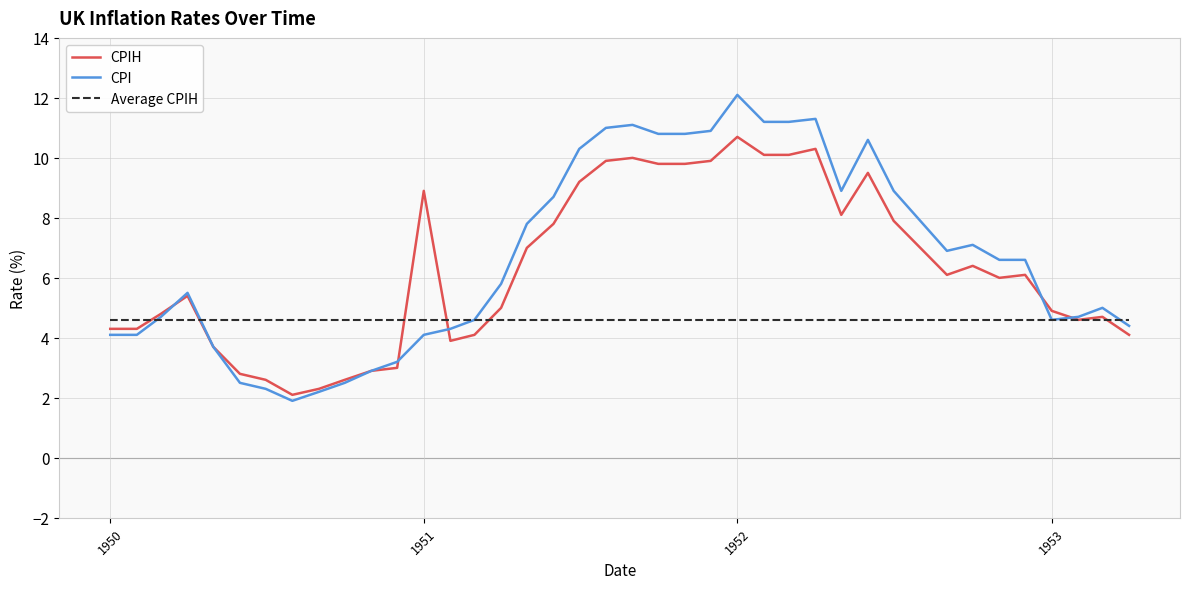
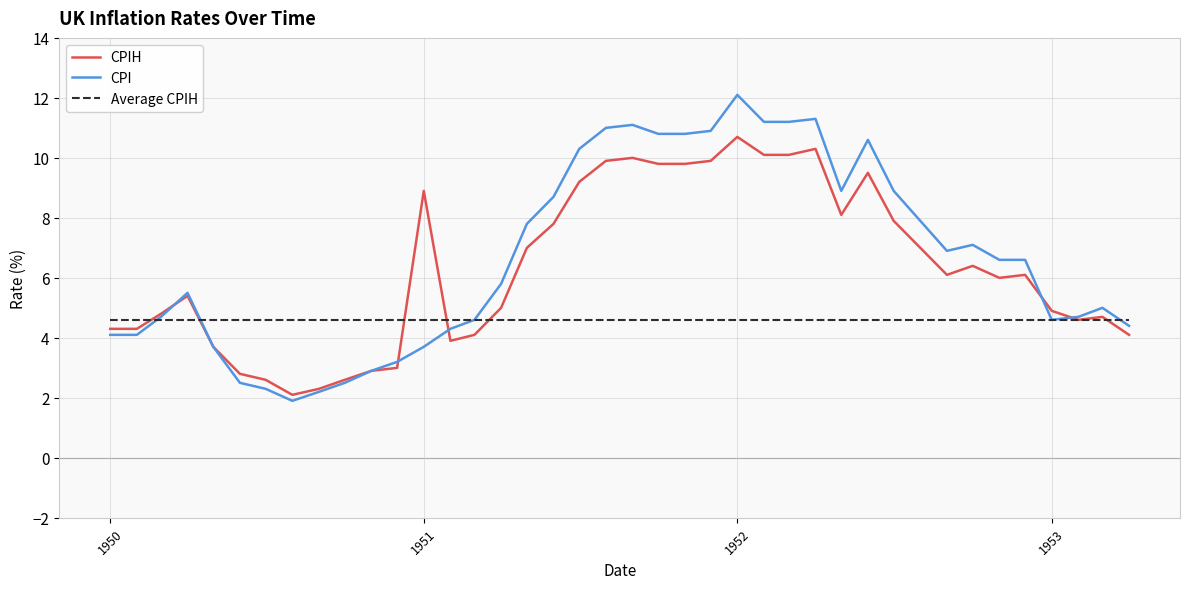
  {
    "CPIH": {
      "1950": 4.3,
      "1951": 8.9,
      "1952": 10.7,
      "1953": 4.9
    },
    "CPI": {
      "1950": 4.1,
-     "1951": 4.1,
+     "1951": 3.7,
      "1952": 12.1
    },
    "Average CPIH": {
      "1950": 4.6,
      "1951": 4.6,
      "1952": 4.6
    }
  }
